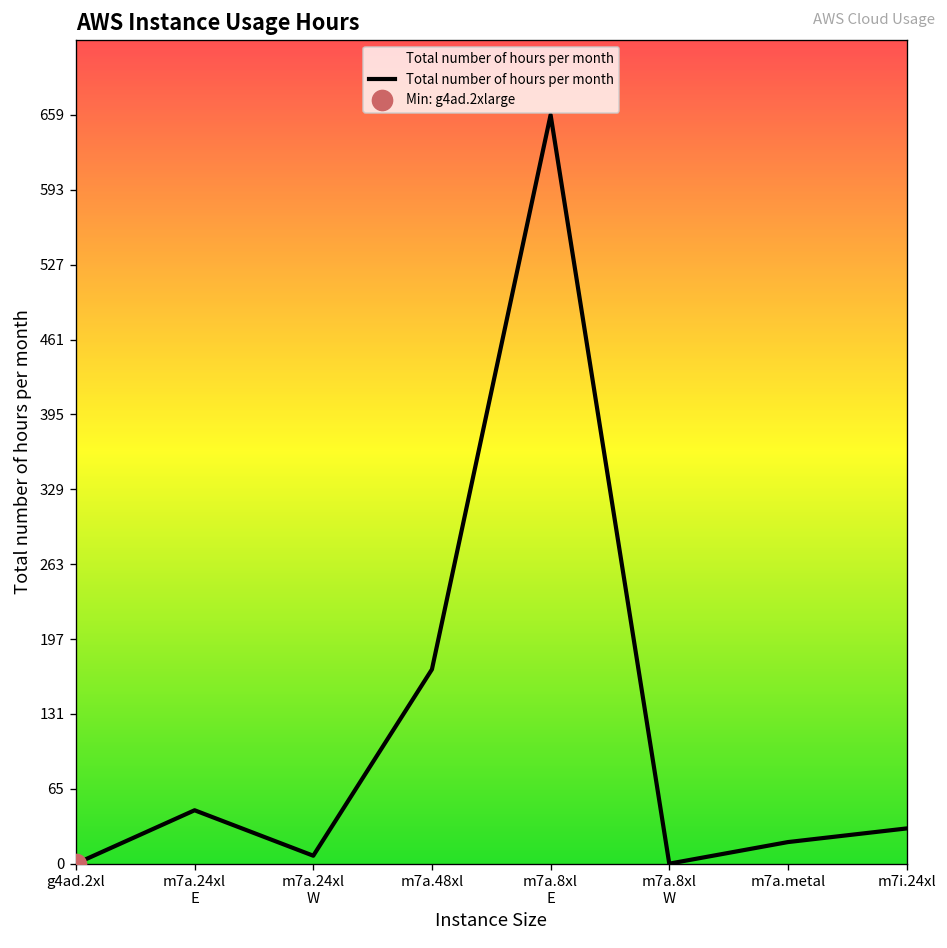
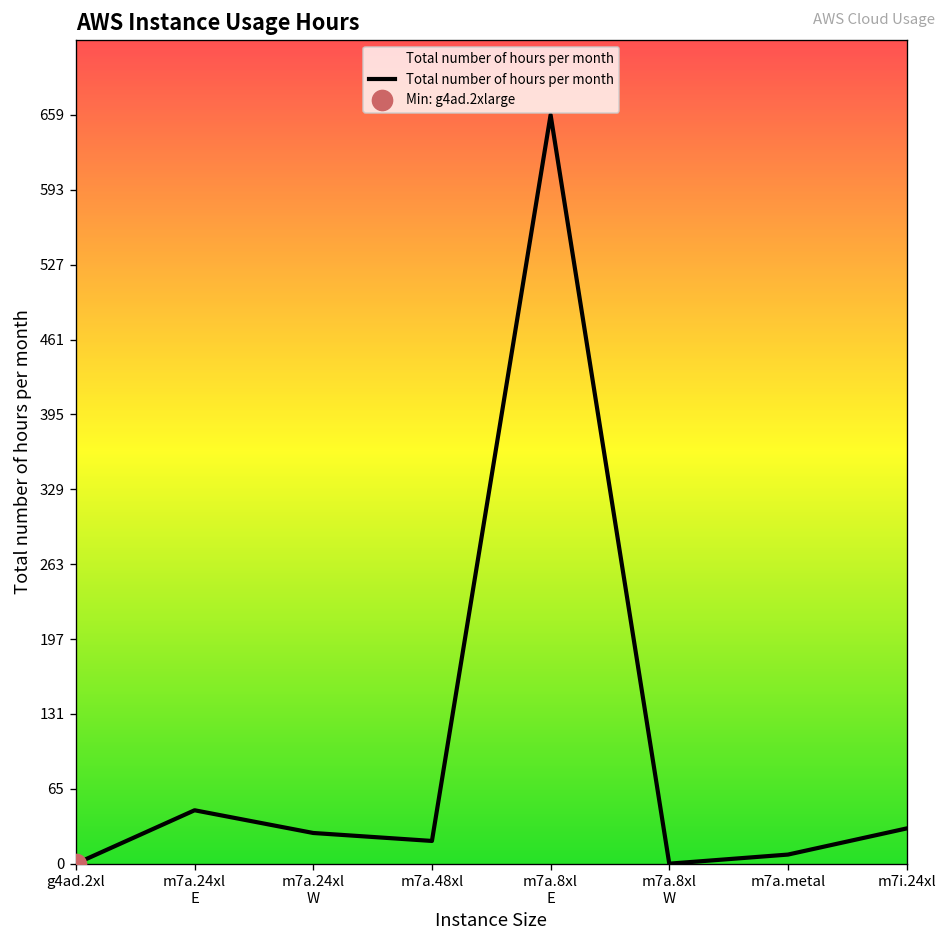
  {
    "Total number of hours per month": {
      "m7a.24xl E": 50,
-     "m7a.24xl W": 10,
-     "m7a.48xl": 170,
+     "m7a.24xl W": 30,
+     "m7a.48xl": 20,
      "m7a.8xl E": 660,
      "m7a.8xl W": 0,
-     "m7a.metal": 20,
+     "m7a.metal": 10,
      "m7i.24xl": 30
    }
  }
